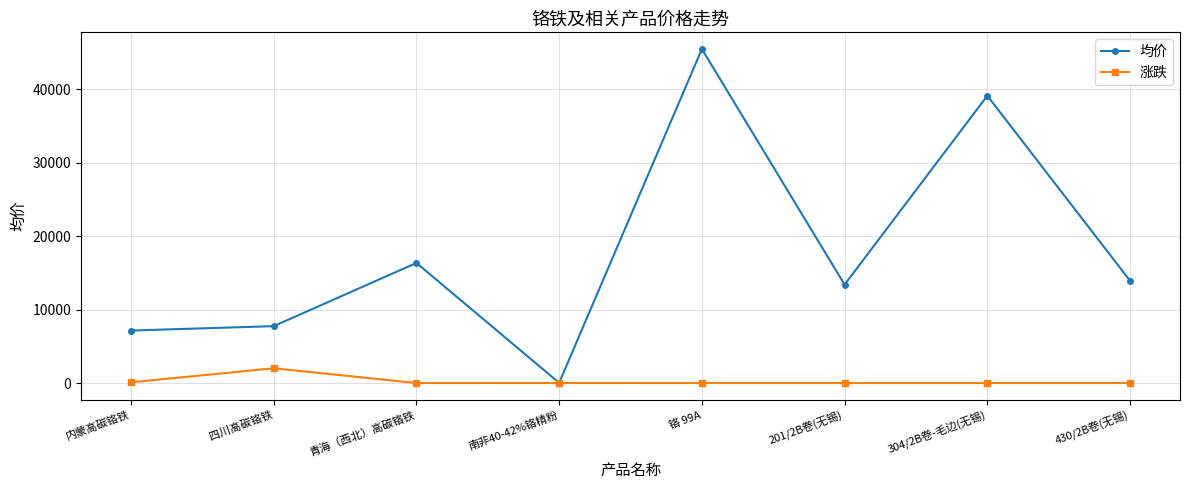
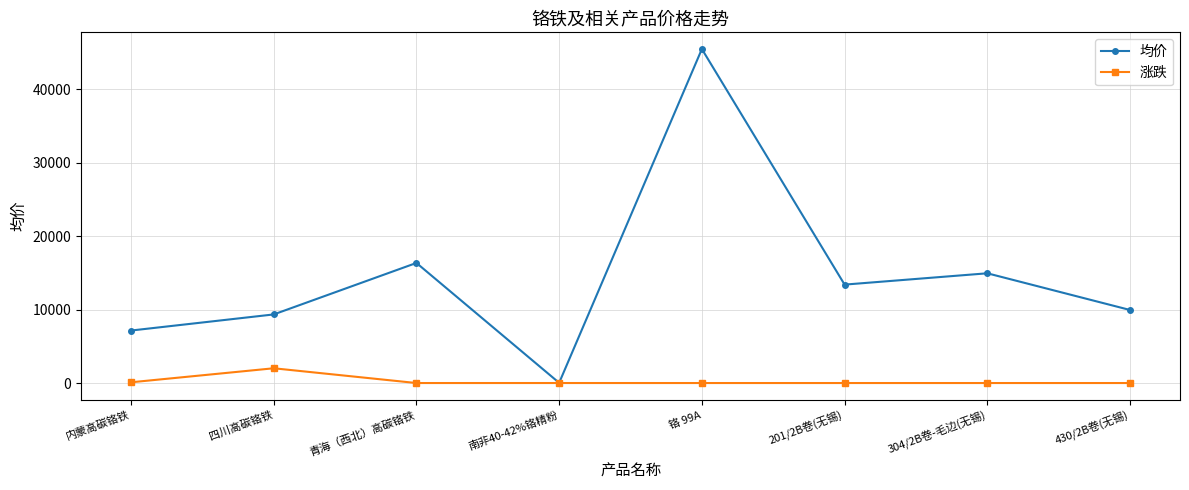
  {
    "均价": {
      "内蒙高碳铬铁": 7000,
-     "四川高碳铬铁": 8000,
+     "四川高碳铬铁": 9000,
      "青海（西北）高碳铬铁": 16000,
      "铬 99A": 46000,
      "201/2B卷(无锡)": 13000,
-     "304/2B卷-毛边(无锡)": 39000,
-     "430/2B卷(无锡)": 14000
+     "304/2B卷-毛边(无锡)": 15000,
+     "430/2B卷(无锡)": 10000
    },
    "涨跌": {
      "内蒙高碳铬铁": 0,
      "四川高碳铬铁": 2000,
      "青海（西北）高碳铬铁": 0,
      "铬 99A": 0,
      "201/2B卷(无锡)": 0,
      "304/2B卷-毛边(无锡)": 0,
      "430/2B卷(无锡)": 0
    }
  }
